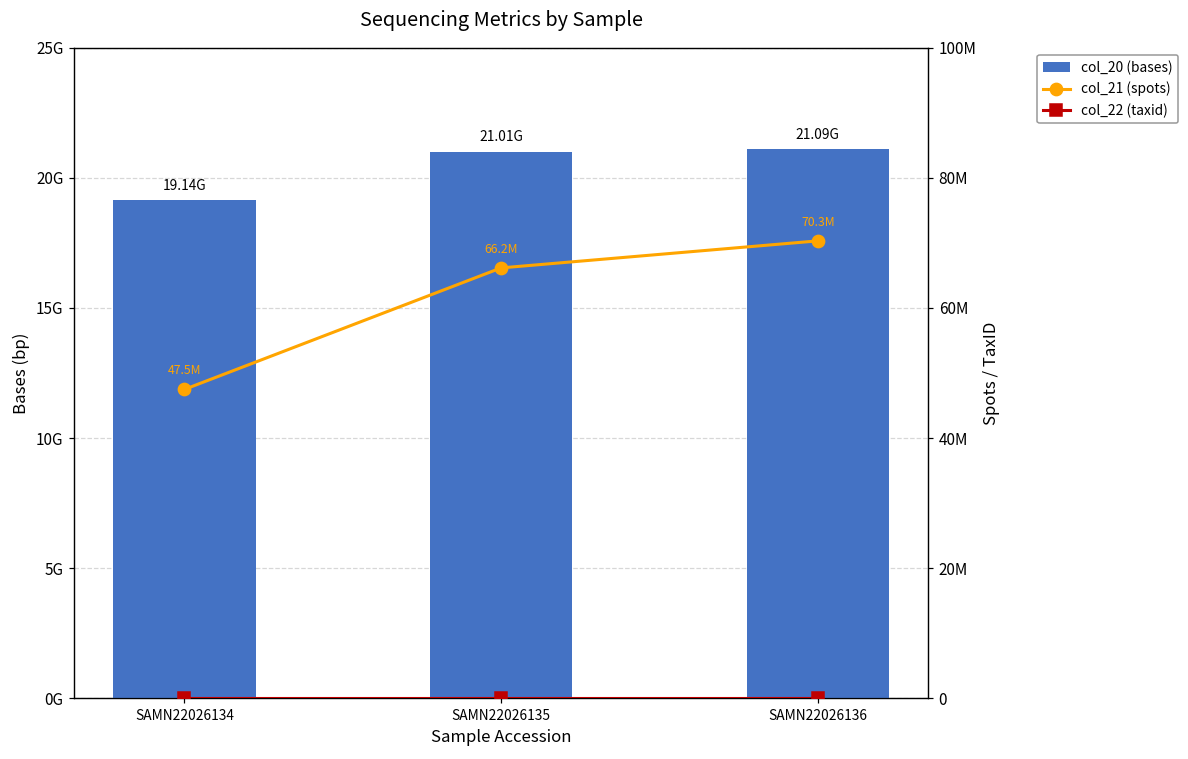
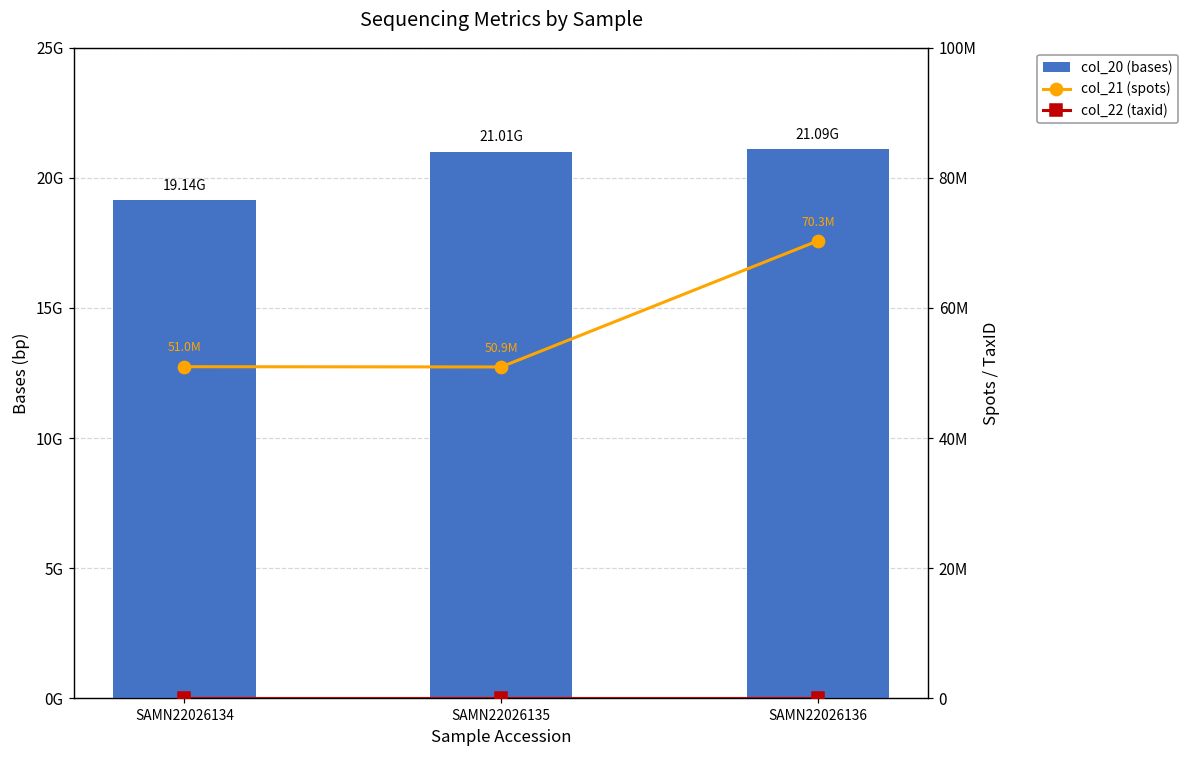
  {
    "col_20 (bases)": {
      "SAMN22026134": "19.14G",
      "SAMN22026135": "21.01G",
      "SAMN22026136": "21.09G"
    },
    "col_21 (spots)": {
-     "SAMN22026134": "47.5M",
-     "SAMN22026135": "66.2M",
+     "SAMN22026134": "51.0M",
+     "SAMN22026135": "50.9M",
      "SAMN22026136": "70.3M"
    }
  }
